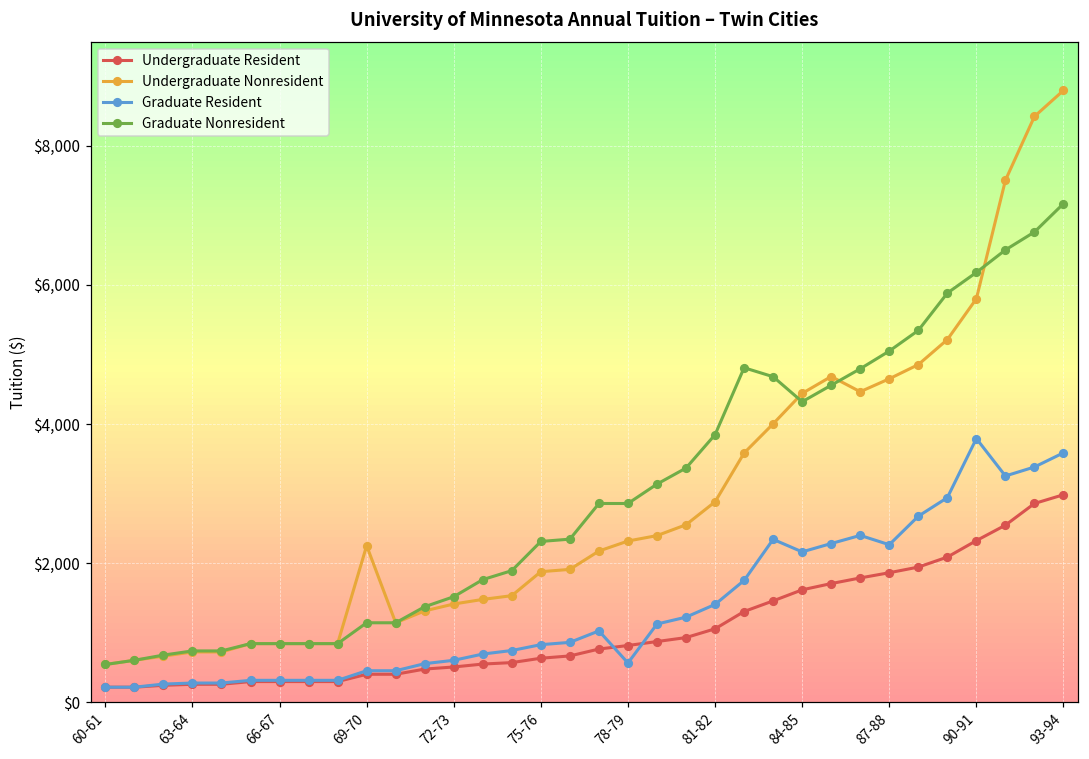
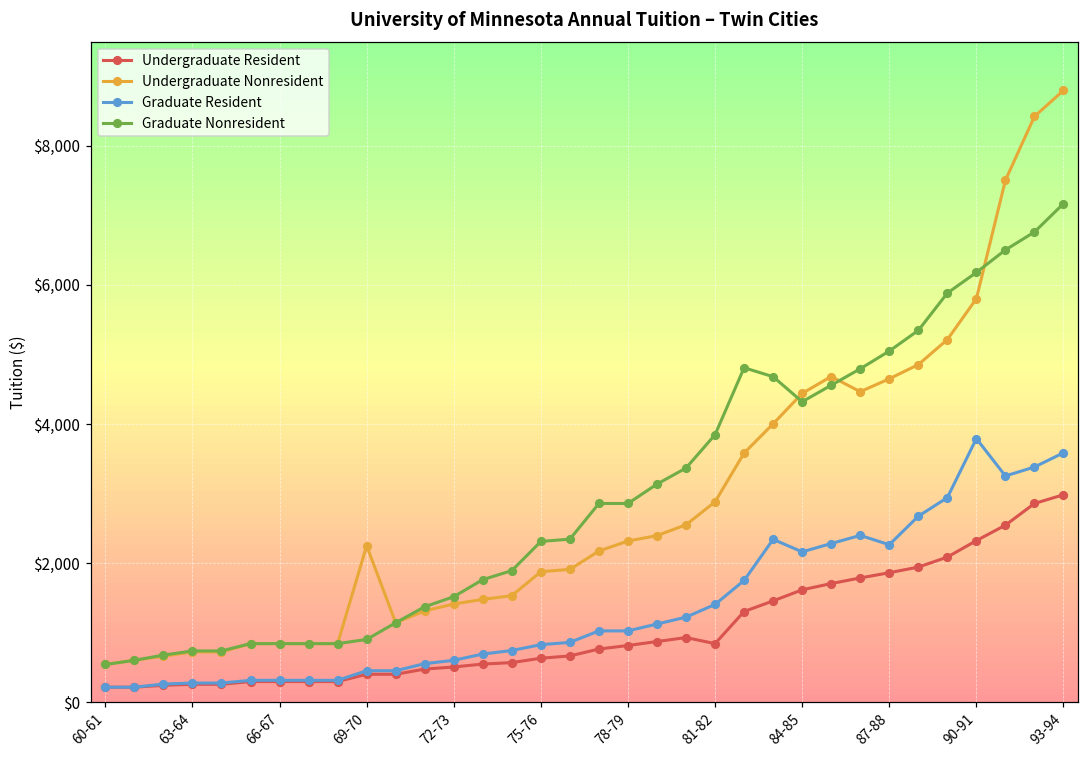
  {
    "Undergraduate Resident": {
      "69-70": "$400",
      "72-73": "$500",
      "75-76": "$600",
      "78-79": "$800",
-     "81-82": "$1,100",
+     "81-82": "$800",
      "84-85": "$1,600",
      "87-88": "$1,900",
      "90-91": "$2,300",
      "93-94": "$3,000"
    },
    "Undergraduate Nonresident": {
      "69-70": "$2,200",
      "72-73": "$1,400",
      "75-76": "$1,900",
      "78-79": "$2,300",
      "81-82": "$2,900",
      "84-85": "$4,400",
      "87-88": "$4,700",
      "90-91": "$5,800",
      "93-94": "$8,800"
    },
    "Graduate Resident": {
      "69-70": "$500",
      "72-73": "$600",
      "75-76": "$800",
-     "78-79": "$600",
+     "78-79": "$1,000",
      "81-82": "$1,400",
      "84-85": "$2,200",
      "87-88": "$2,300",
      "90-91": "$3,800",
      "93-94": "$3,600"
    },
    "Graduate Nonresident": {
-     "69-70": "$1,100",
+     "69-70": "$900",
      "72-73": "$1,500",
      "75-76": "$2,300",
      "78-79": "$2,900",
      "81-82": "$3,800",
      "84-85": "$4,300",
      "87-88": "$5,000",
      "90-91": "$6,200",
      "93-94": "$7,200"
    }
  }
